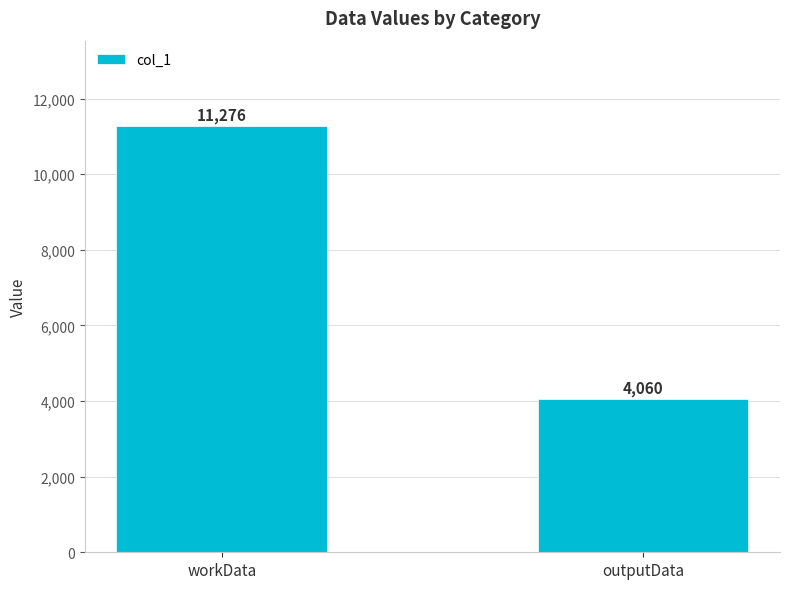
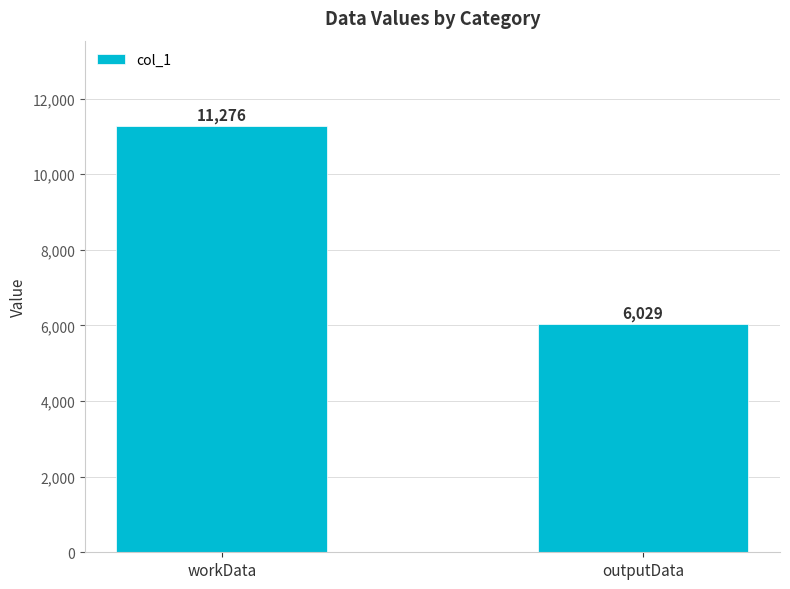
  {
    "workData": "11,276",
-   "outputData": "4,060"
+   "outputData": "6,029"
  }
